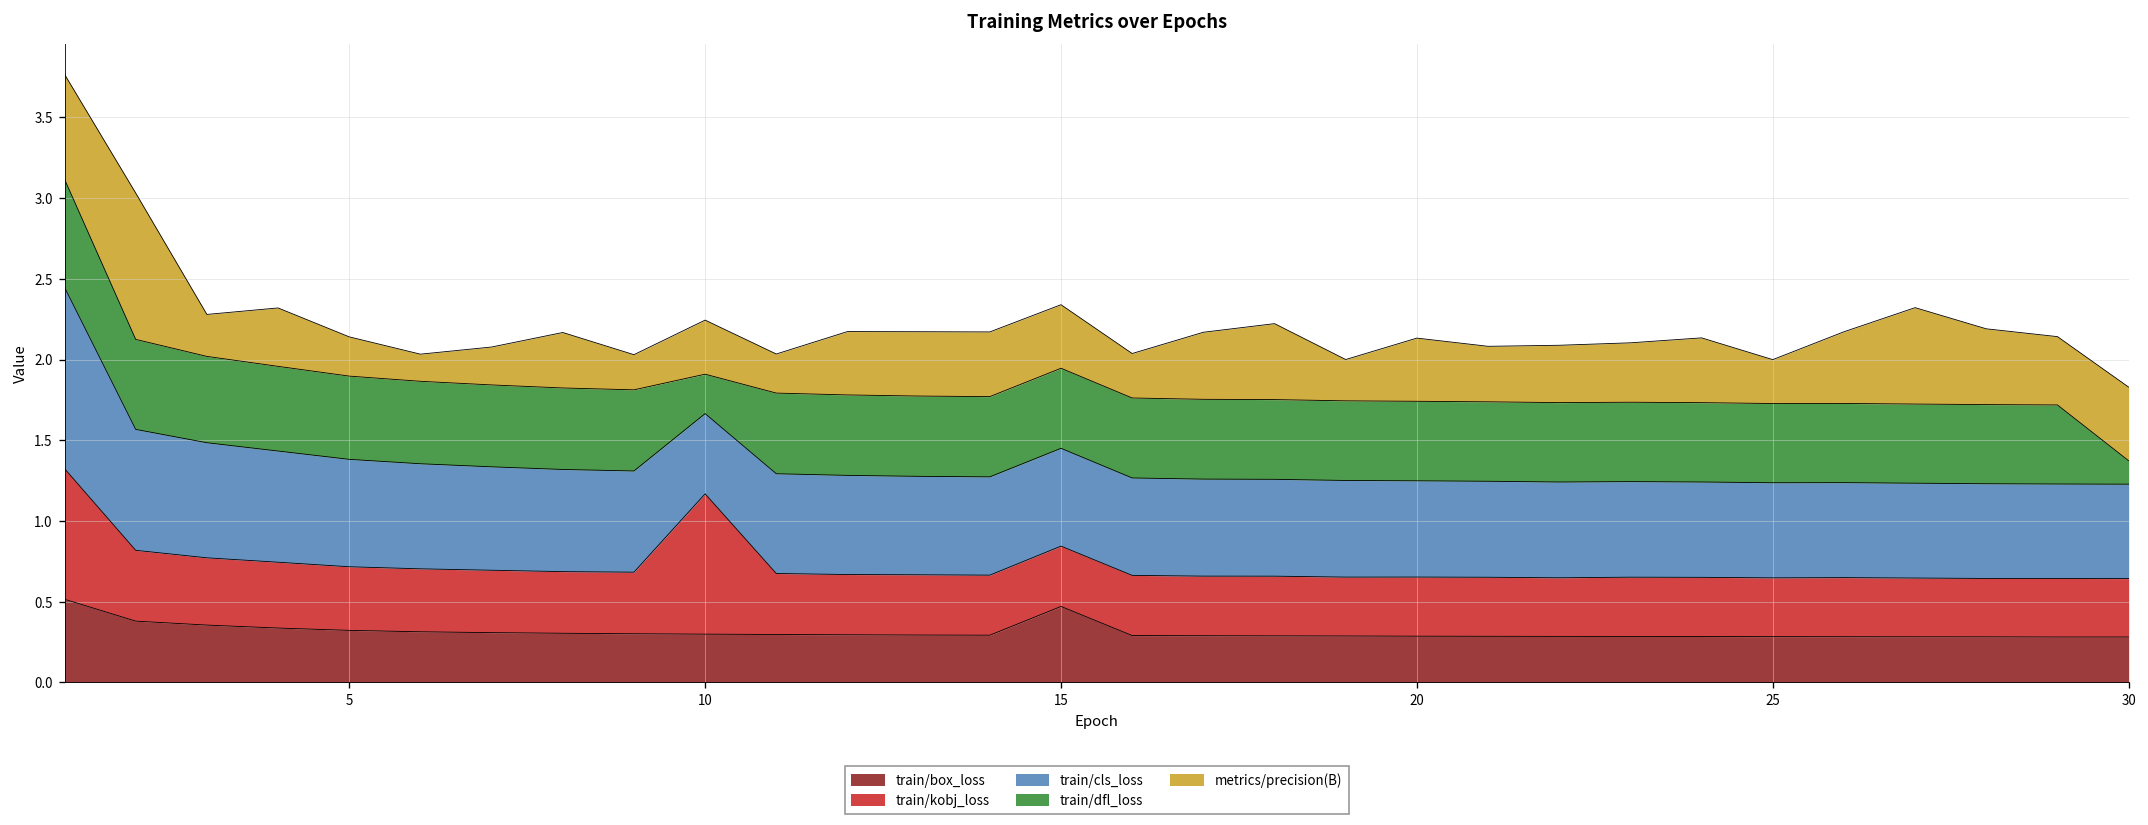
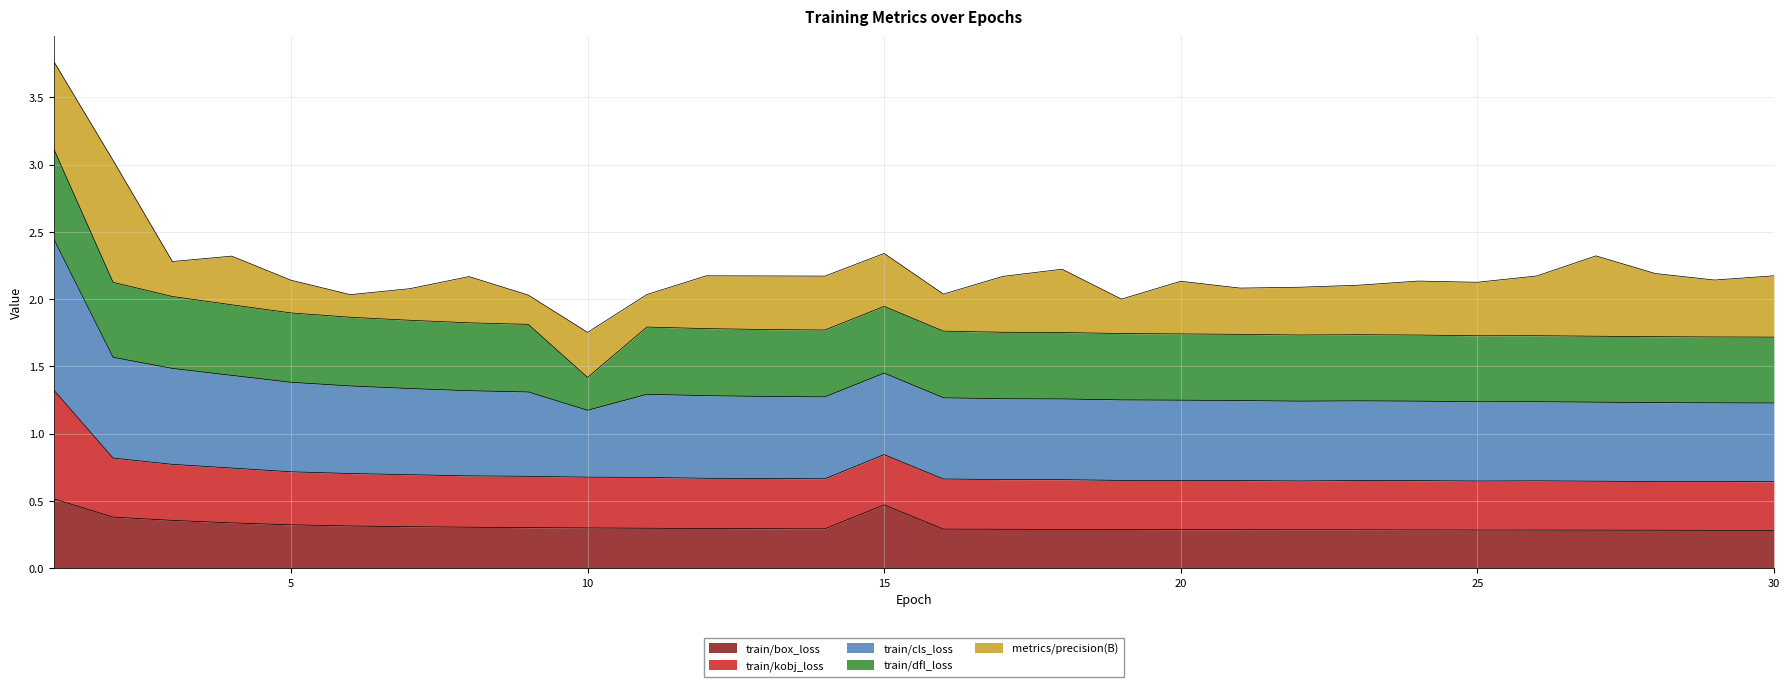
  {
    "train/box_loss": {
      "5": 0.32,
      "10": 0.30,
      "15": 0.47,
      "20": 0.29,
      "25": 0.28,
      "30": 0.28
    },
    "train/kobj_loss": {
      "5": 0.39,
-     "10": 0.87,
+     "10": 0.38,
      "15": 0.37,
      "20": 0.37,
      "25": 0.36,
      "30": 0.36
    },
    "train/cls_loss": {
      "5": 0.67,
      "10": 0.50,
      "15": 0.61,
      "20": 0.60,
      "25": 0.59,
      "30": 0.58
    },
    "train/dfl_loss": {
      "5": 0.52,
      "10": 0.24,
      "15": 0.50,
      "20": 0.49,
      "25": 0.49,
-     "30": 0.15
+     "30": 0.49
    },
    "metrics/precision(B)": {
      "5": 0.24,
      "10": 0.33,
      "15": 0.39,
      "20": 0.39,
-     "25": 0.27,
+     "25": 0.40,
      "30": 0.46
    }
  }
